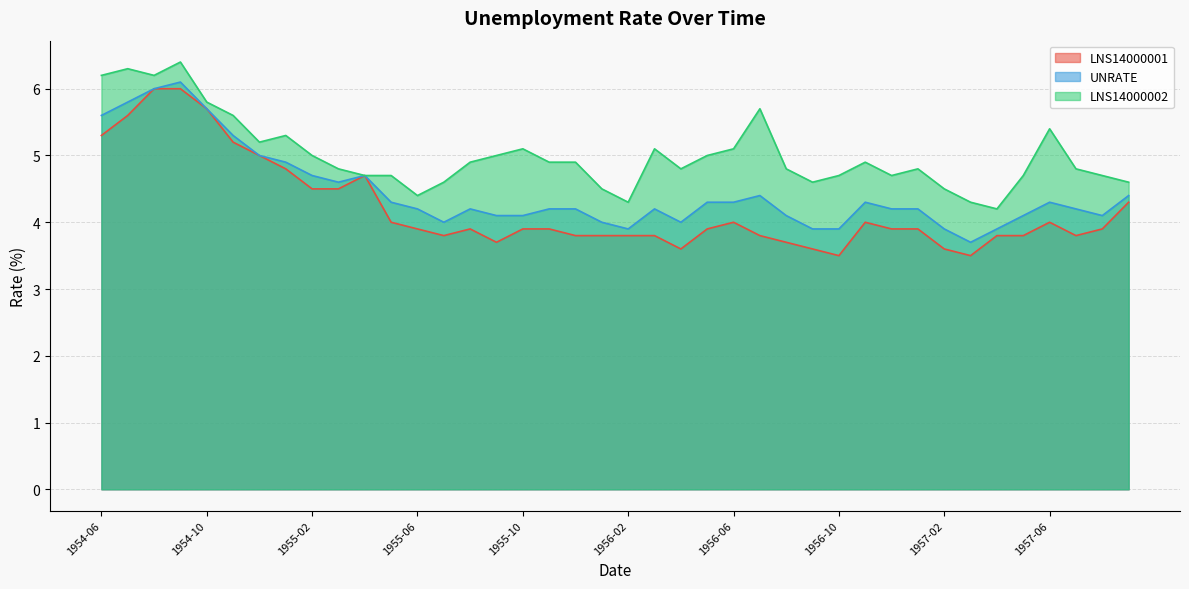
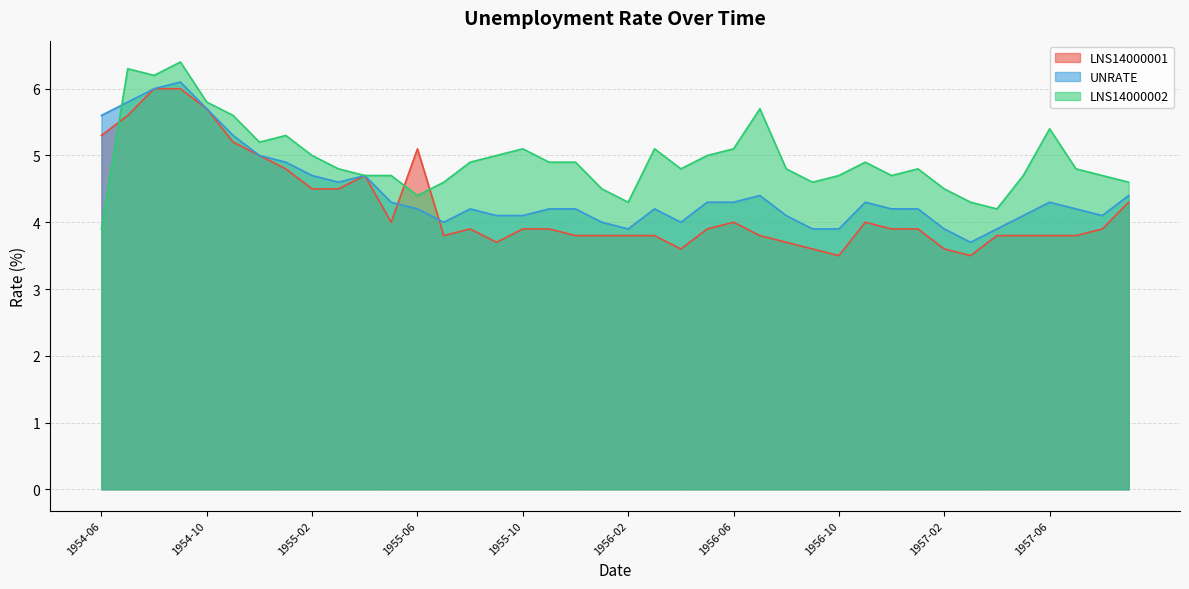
  {
    "LNS14000001": {
      "1954-06": 5.3,
      "1955-02": 4.5,
-     "1955-06": 3.9,
+     "1955-06": 5.1,
      "1955-10": 3.9,
      "1956-02": 3.8,
      "1956-06": 4.0,
      "1956-10": 3.5,
      "1957-02": 3.6,
-     "1957-06": 4.0
+     "1957-06": 3.8
    },
    "UNRATE": {
      "1954-06": 5.6,
      "1955-02": 4.7,
      "1955-06": 4.2,
      "1955-10": 4.1,
      "1956-02": 3.9,
      "1956-06": 4.3,
      "1956-10": 3.9,
      "1957-02": 3.9,
      "1957-06": 4.3
    },
    "LNS14000002": {
-     "1954-06": 6.2,
+     "1954-06": 3.9,
      "1954-10": 5.8,
      "1955-02": 5.0,
      "1955-06": 4.4,
      "1955-10": 5.1,
      "1956-02": 4.3,
      "1956-06": 5.1,
      "1956-10": 4.7,
      "1957-02": 4.5,
      "1957-06": 5.4
    }
  }
